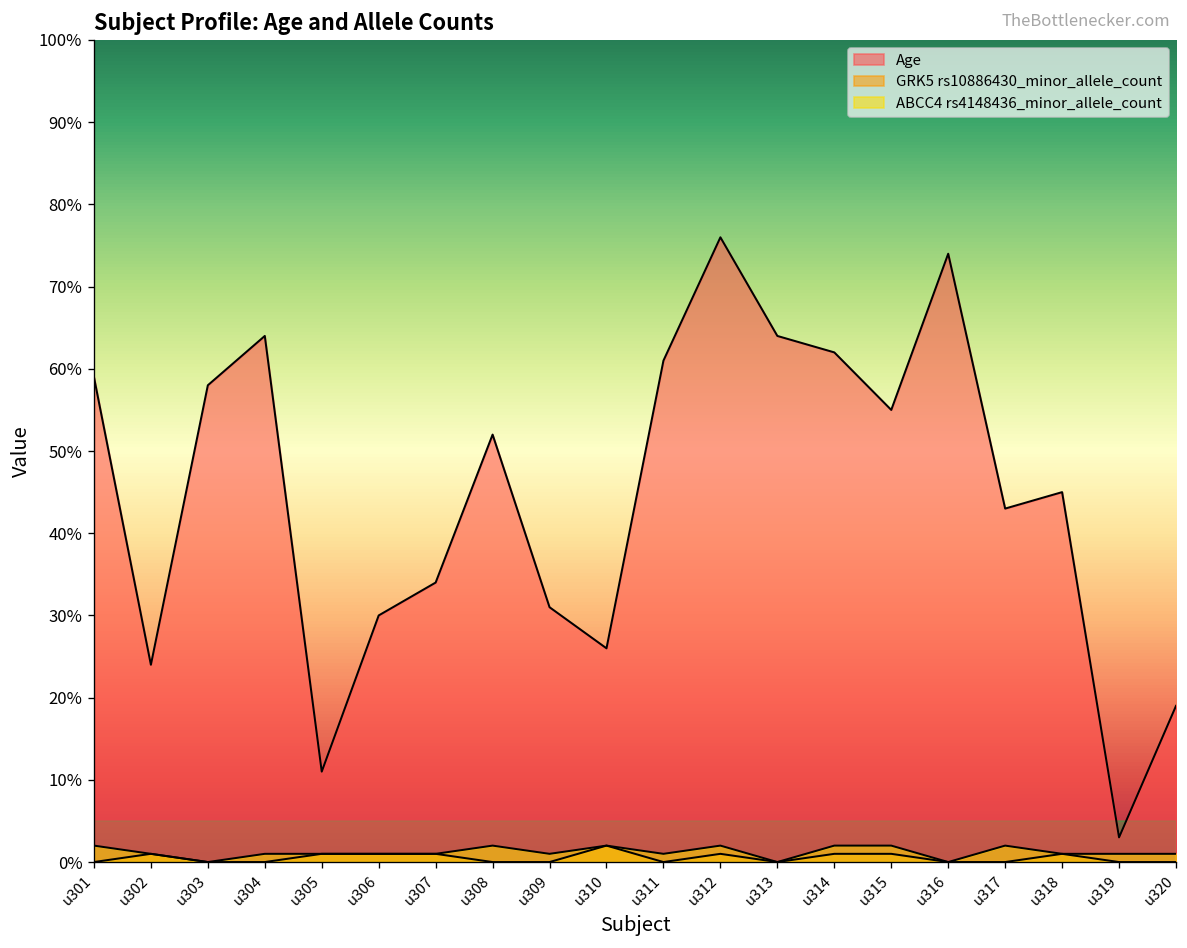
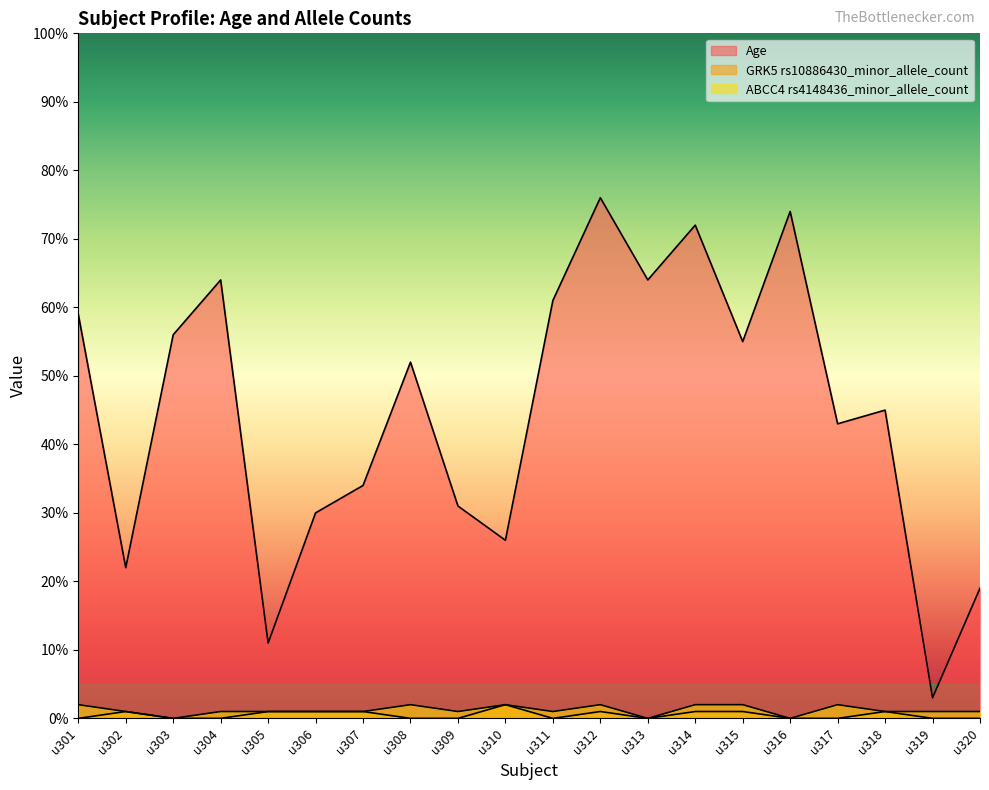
  {
    "Age": {
      "u301": "59%",
-     "u302": "24%",
-     "u303": "58%",
+     "u302": "22%",
+     "u303": "56%",
      "u304": "64%",
      "u305": "11%",
      "u306": "30%",
      "u307": "34%",
      "u308": "52%",
      "u309": "31%",
      "u310": "26%",
      "u311": "61%",
      "u312": "76%",
      "u313": "64%",
-     "u314": "62%",
+     "u314": "72%",
      "u315": "55%",
      "u316": "74%",
      "u317": "43%",
      "u318": "45%",
      "u319": "3%",
      "u320": "19%"
    }
  }
